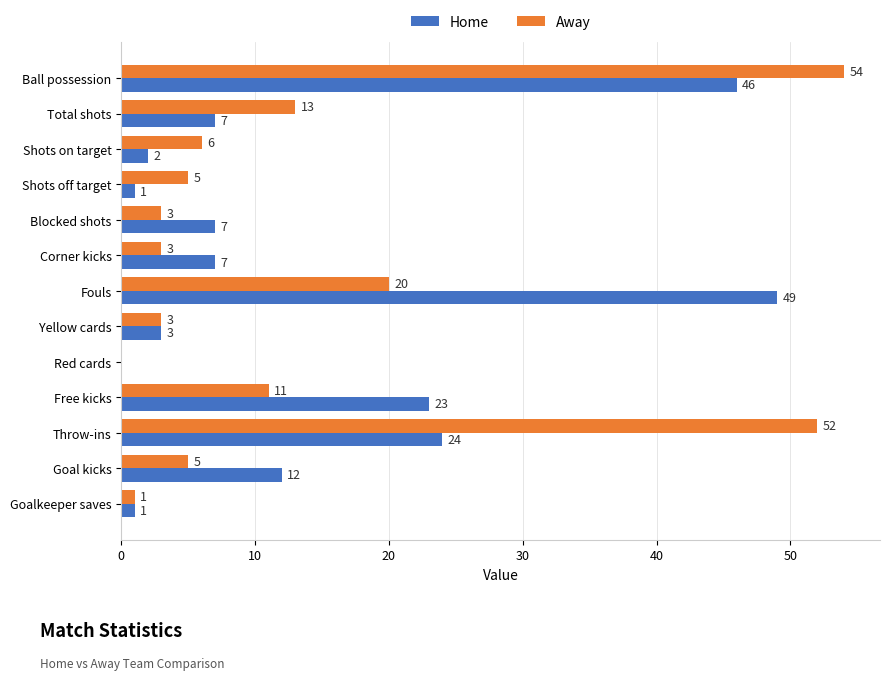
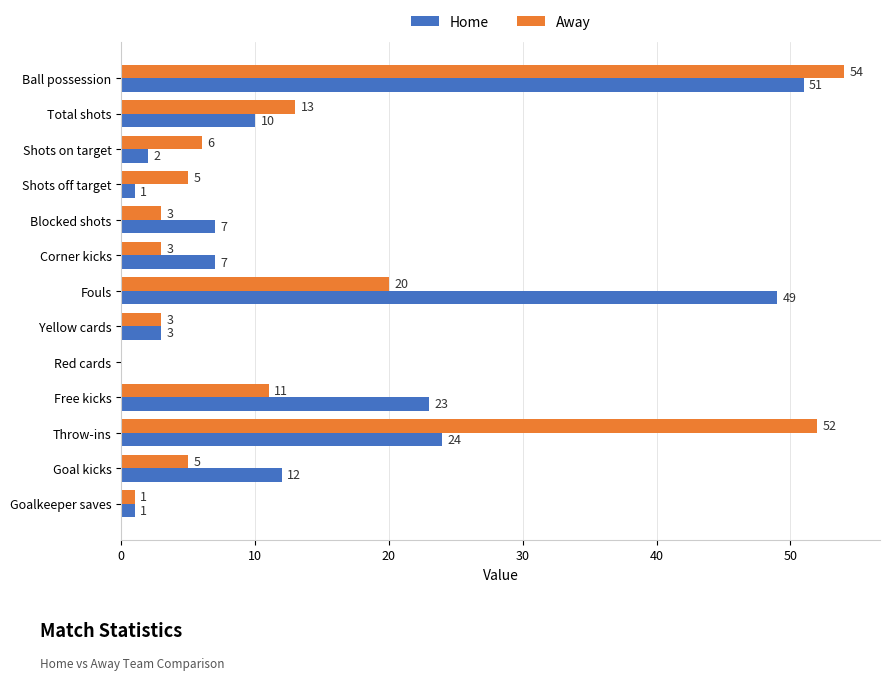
  {
    "Home": {
-     "Ball possession": 46,
-     "Total shots": 7,
+     "Ball possession": 51,
+     "Total shots": 10,
      "Shots on target": 2,
      "Shots off target": 1,
      "Blocked shots": 7,
      "Corner kicks": 7,
      "Fouls": 49,
      "Yellow cards": 3,
      "Free kicks": 23,
      "Throw-ins": 24,
      "Goal kicks": 12,
      "Goalkeeper saves": 1
    },
    "Away": {
      "Ball possession": 54,
      "Total shots": 13,
      "Shots on target": 6,
      "Shots off target": 5,
      "Blocked shots": 3,
      "Corner kicks": 3,
      "Fouls": 20,
      "Yellow cards": 3,
      "Free kicks": 11,
      "Throw-ins": 52,
      "Goal kicks": 5,
      "Goalkeeper saves": 1
    }
  }
